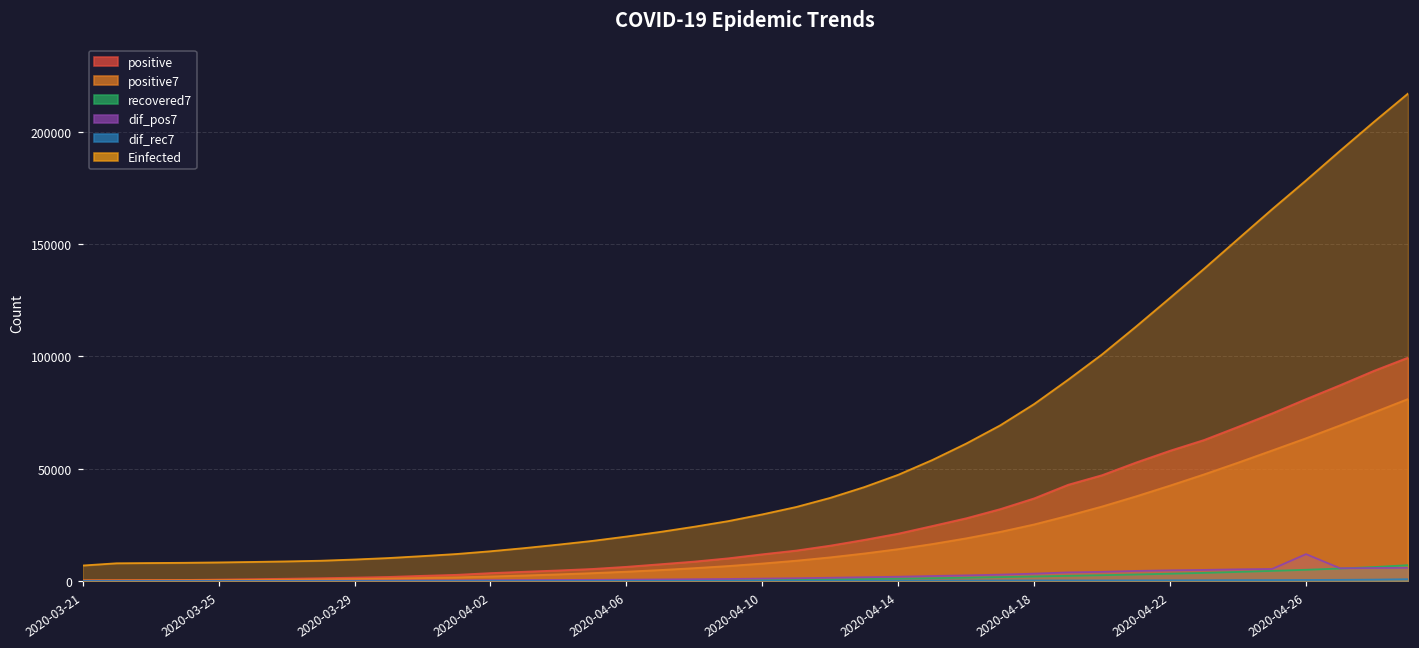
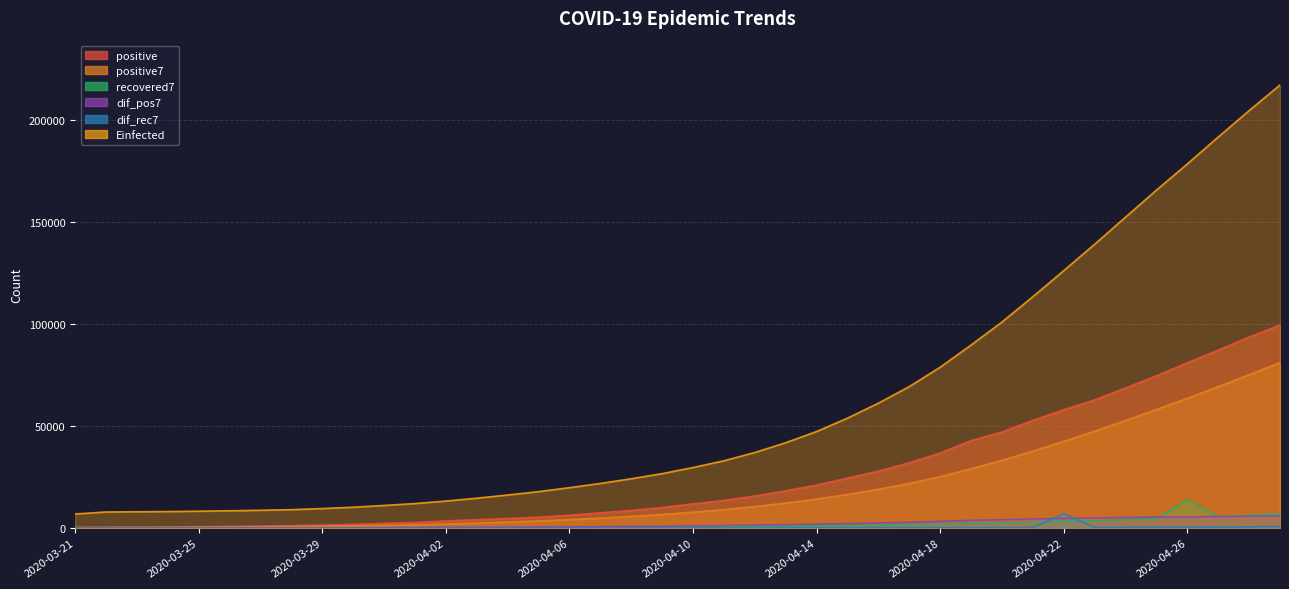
  {
    "recovered7": {
      "2020-04-18": 2000,
      "2020-04-22": 3000,
-     "2020-04-26": 5000
+     "2020-04-26": 14000
    },
    "dif_pos7": {
      "2020-04-18": 3000,
      "2020-04-22": 5000,
-     "2020-04-26": 12000
+     "2020-04-26": 5000
    },
    "dif_rec7": {
      "2020-04-18": 0,
-     "2020-04-22": 0,
+     "2020-04-22": 7000,
      "2020-04-26": 0
    }
  }
